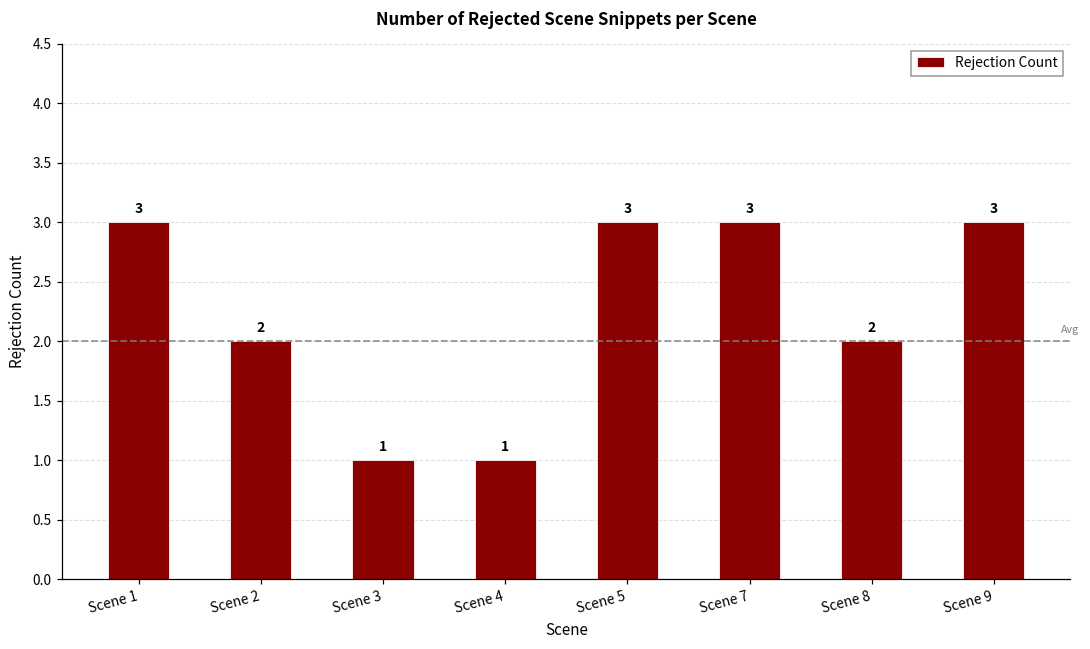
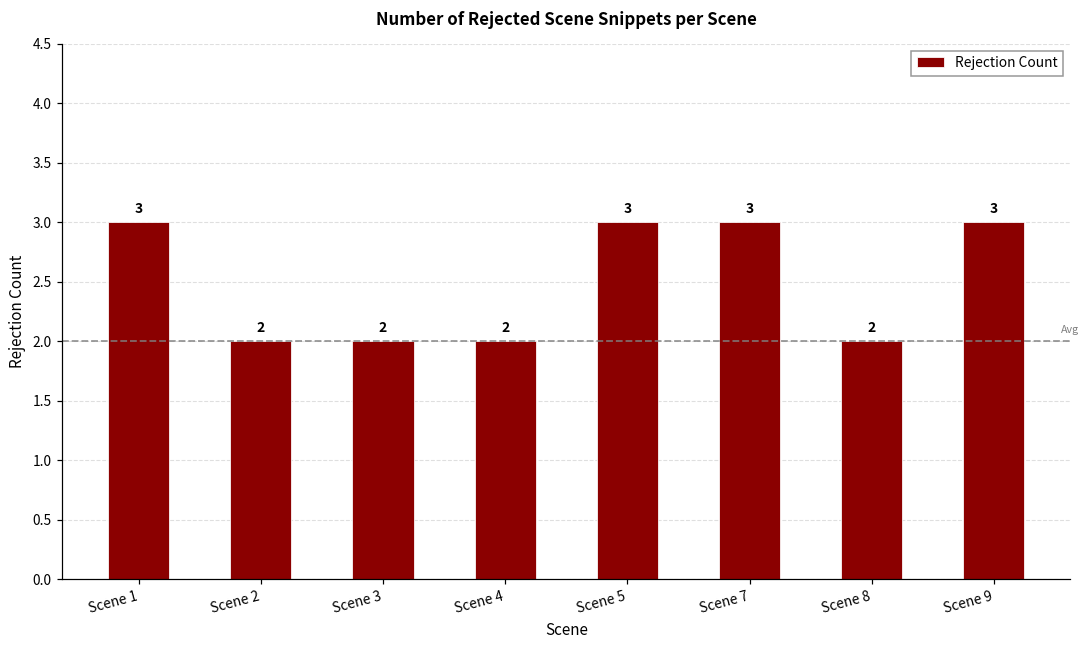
  {
    "Scene 1": 3,
    "Scene 2": 2,
-   "Scene 3": 1,
-   "Scene 4": 1,
+   "Scene 3": 2,
+   "Scene 4": 2,
    "Scene 5": 3,
    "Scene 7": 3,
    "Scene 8": 2,
    "Scene 9": 3
  }
